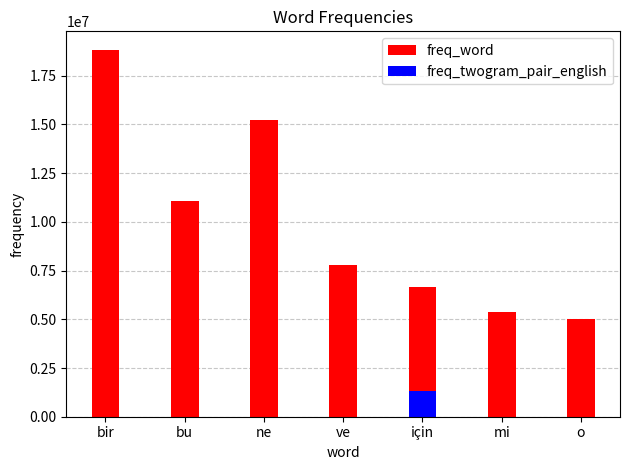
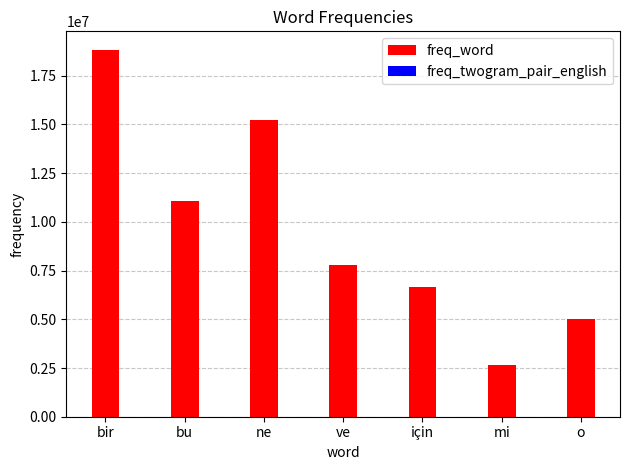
  {
    "freq_word": {
      "bir": 18800000,
      "bu": 11100000,
      "ne": 15200000,
      "ve": 7800000,
      "için": 6600000,
-     "mi": 5400000,
+     "mi": 2600000,
      "o": 5000000
    },
    "freq_twogram_pair_english": {
-     "için": 1300000
+     "için": 0
    }
  }
